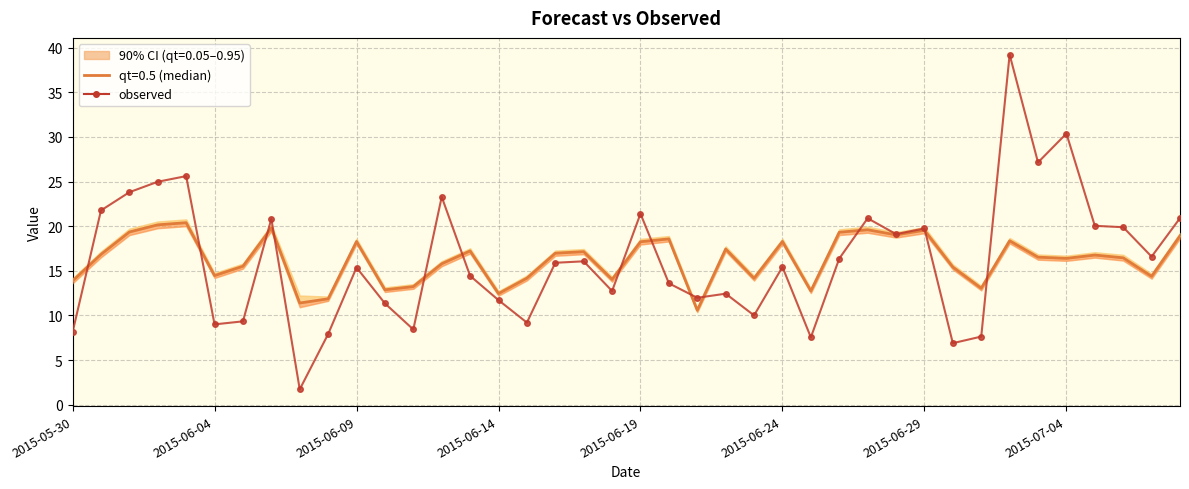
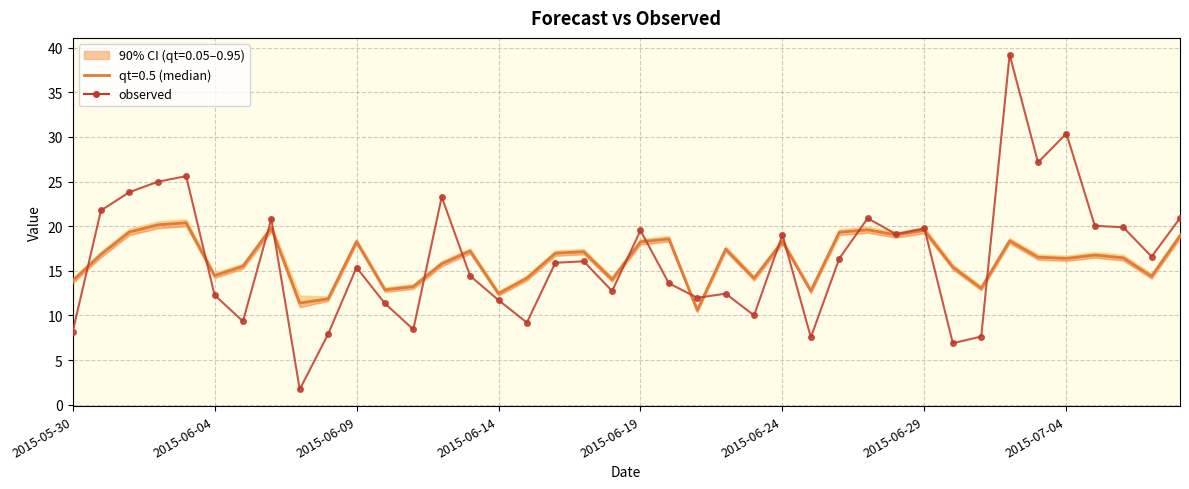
  {
    "observed": {
      "2015-05-30": 8,
-     "2015-06-04": 9,
+     "2015-06-04": 12,
      "2015-06-09": 15,
      "2015-06-14": 12,
-     "2015-06-19": 21,
-     "2015-06-24": 15,
+     "2015-06-19": 20,
+     "2015-06-24": 19,
      "2015-07-04": 30
    }
  }
